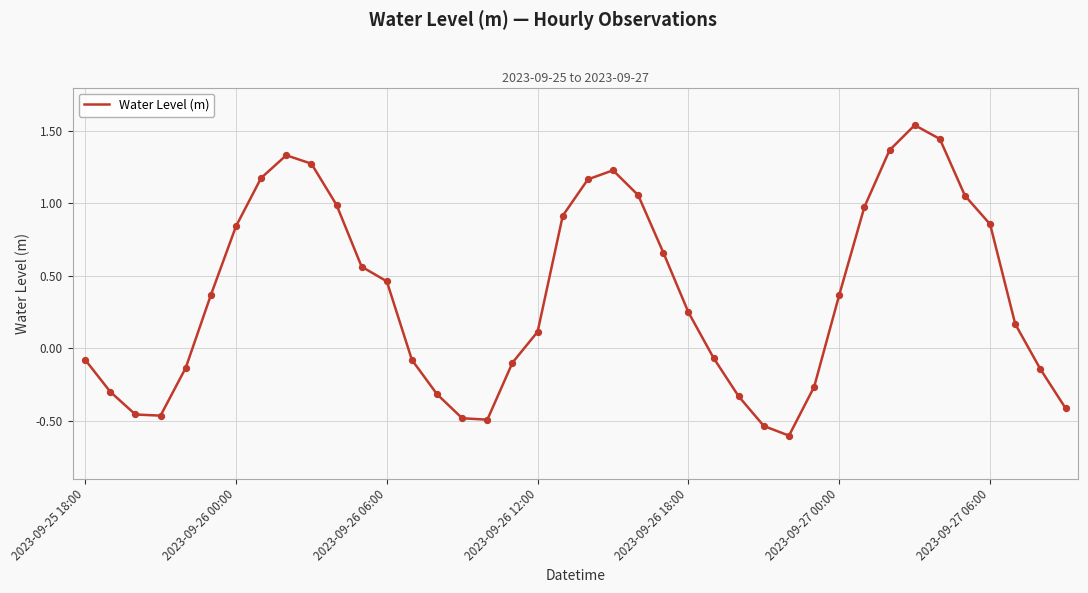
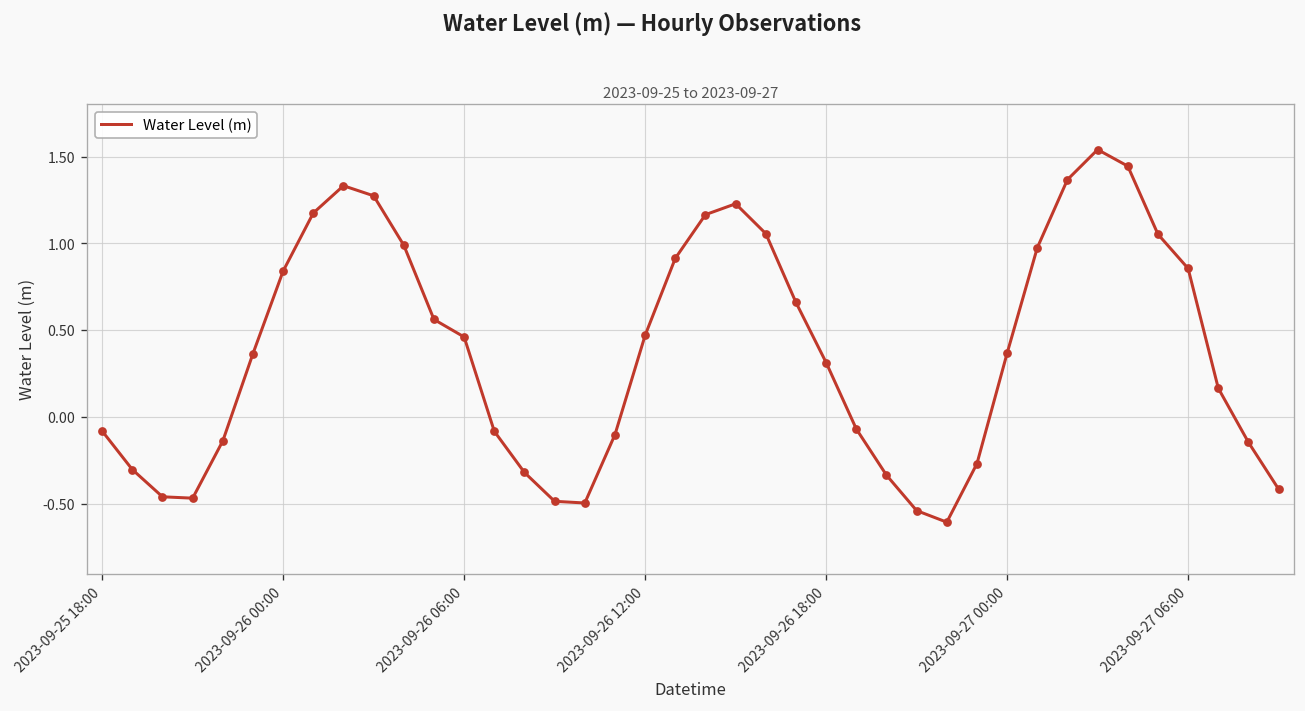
  {
    "2023-09-25 18:00": -0.08,
    "2023-09-26 00:00": 0.84,
    "2023-09-26 06:00": 0.46,
-   "2023-09-26 12:00": 0.11,
-   "2023-09-26 18:00": 0.25,
+   "2023-09-26 12:00": 0.47,
+   "2023-09-26 18:00": 0.31,
    "2023-09-27 00:00": 0.37,
    "2023-09-27 06:00": 0.86
  }
